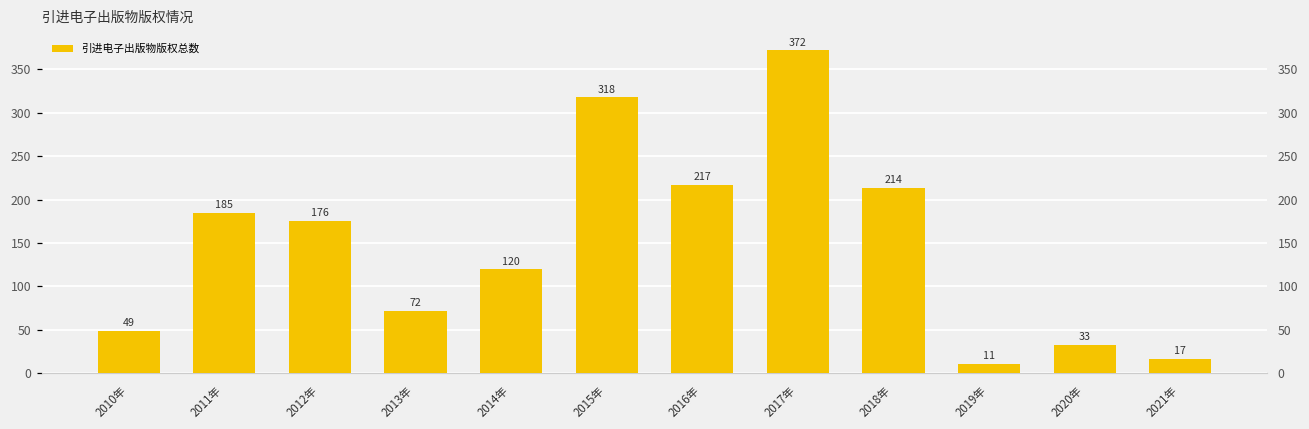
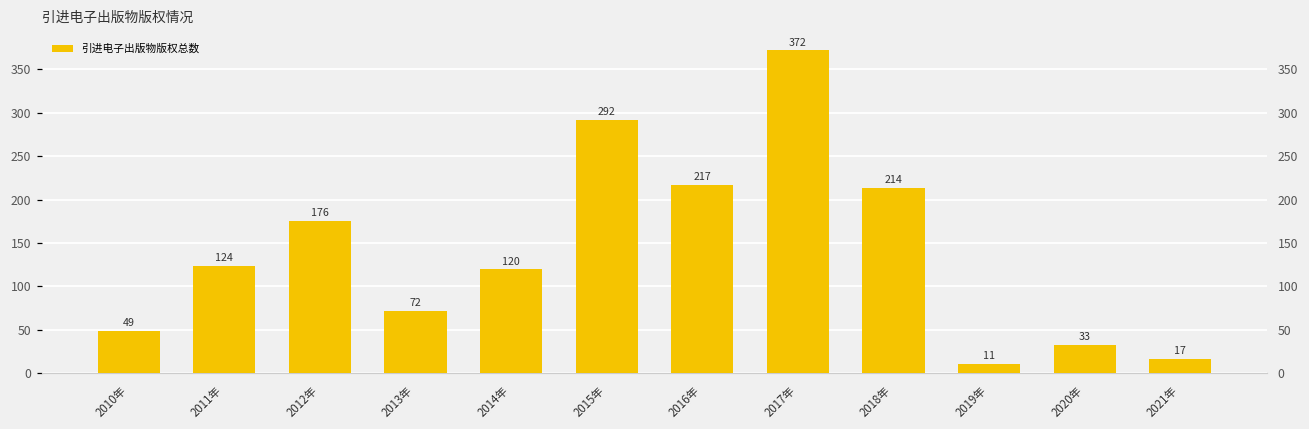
  {
    "2010年": 49,
-   "2011年": 185,
+   "2011年": 124,
    "2012年": 176,
    "2013年": 72,
    "2014年": 120,
-   "2015年": 318,
+   "2015年": 292,
    "2016年": 217,
    "2017年": 372,
    "2018年": 214,
    "2019年": 11,
    "2020年": 33,
    "2021年": 17
  }
